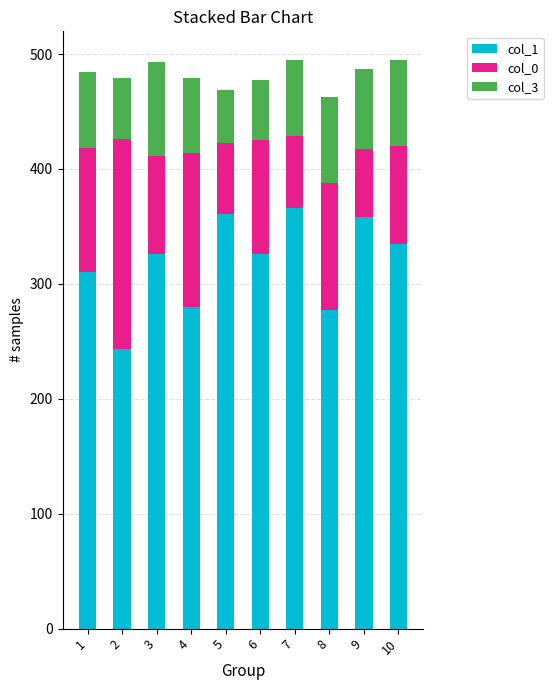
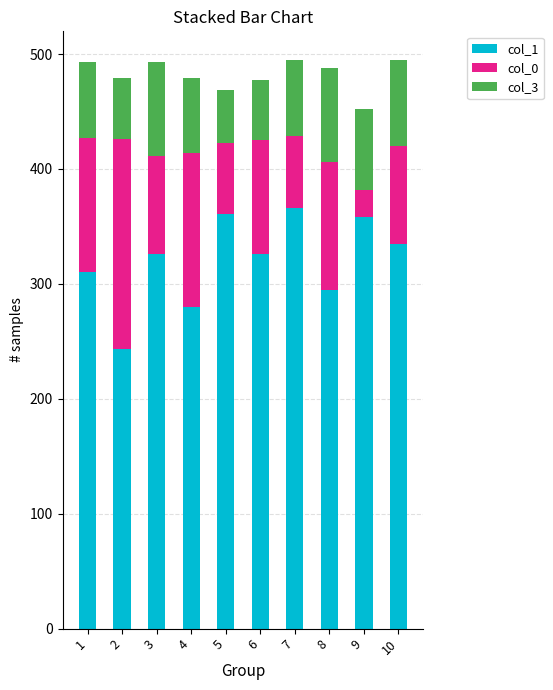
  {
    "col_1": {
      "1": 310,
      "2": 243,
      "3": 326,
      "4": 280,
      "5": 361,
      "6": 326,
      "7": 366,
-     "8": 277,
+     "8": 295,
      "9": 358,
      "10": 335
    },
    "col_0": {
-     "1": 108,
+     "1": 117,
      "2": 183,
      "3": 85,
      "4": 134,
      "5": 62,
      "6": 99,
      "7": 63,
      "8": 111,
-     "9": 59,
+     "9": 24,
      "10": 85
    },
    "col_3": {
      "1": 66,
      "2": 53,
      "3": 82,
      "4": 65,
      "5": 46,
      "6": 52,
      "7": 66,
-     "8": 75,
+     "8": 82,
      "9": 70,
      "10": 75
    }
  }
